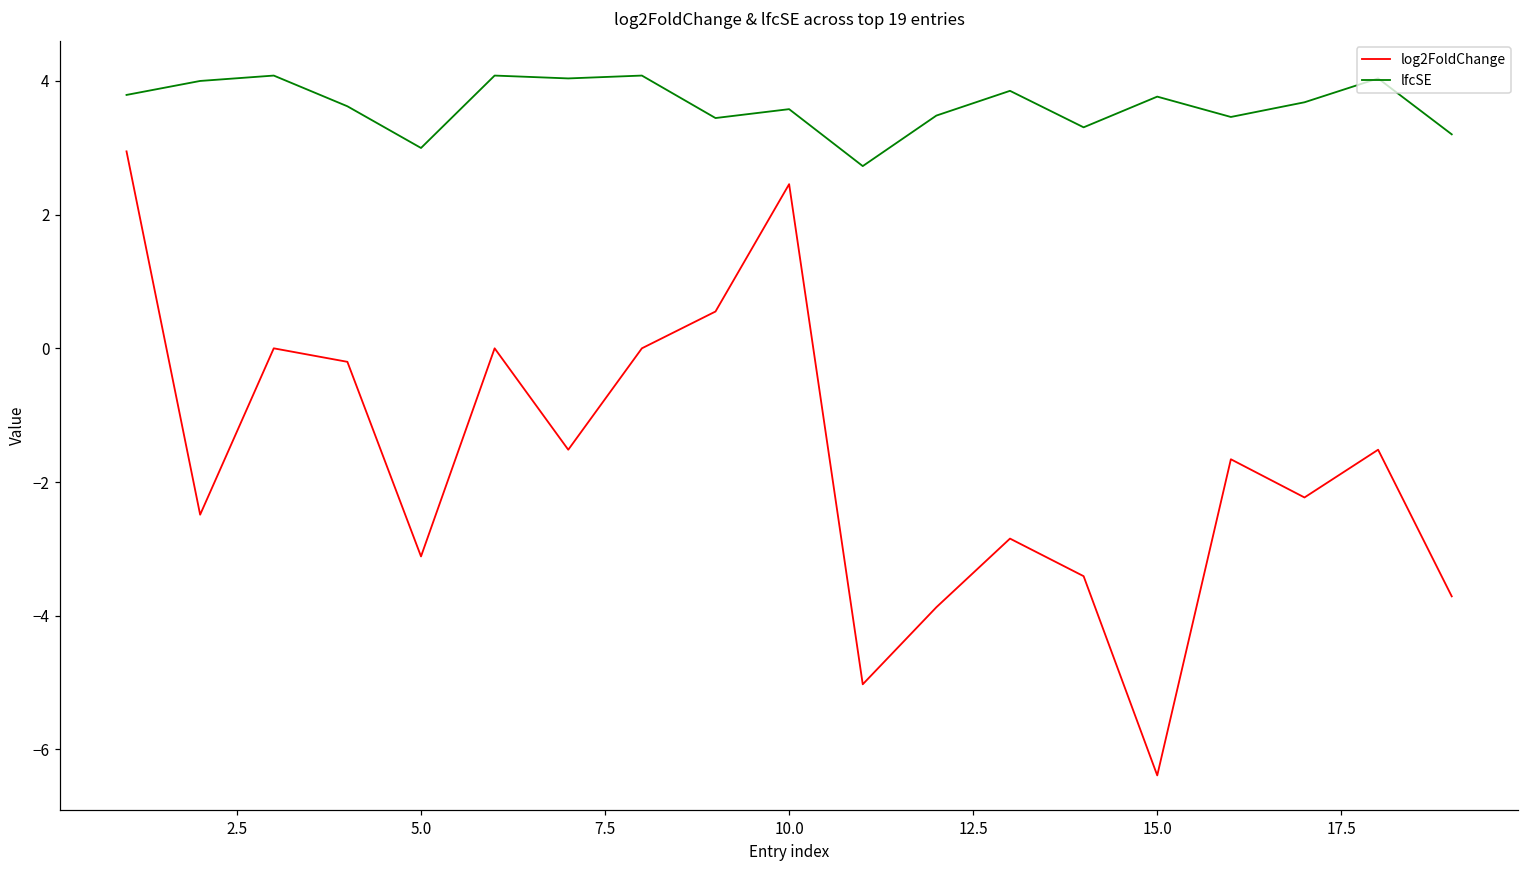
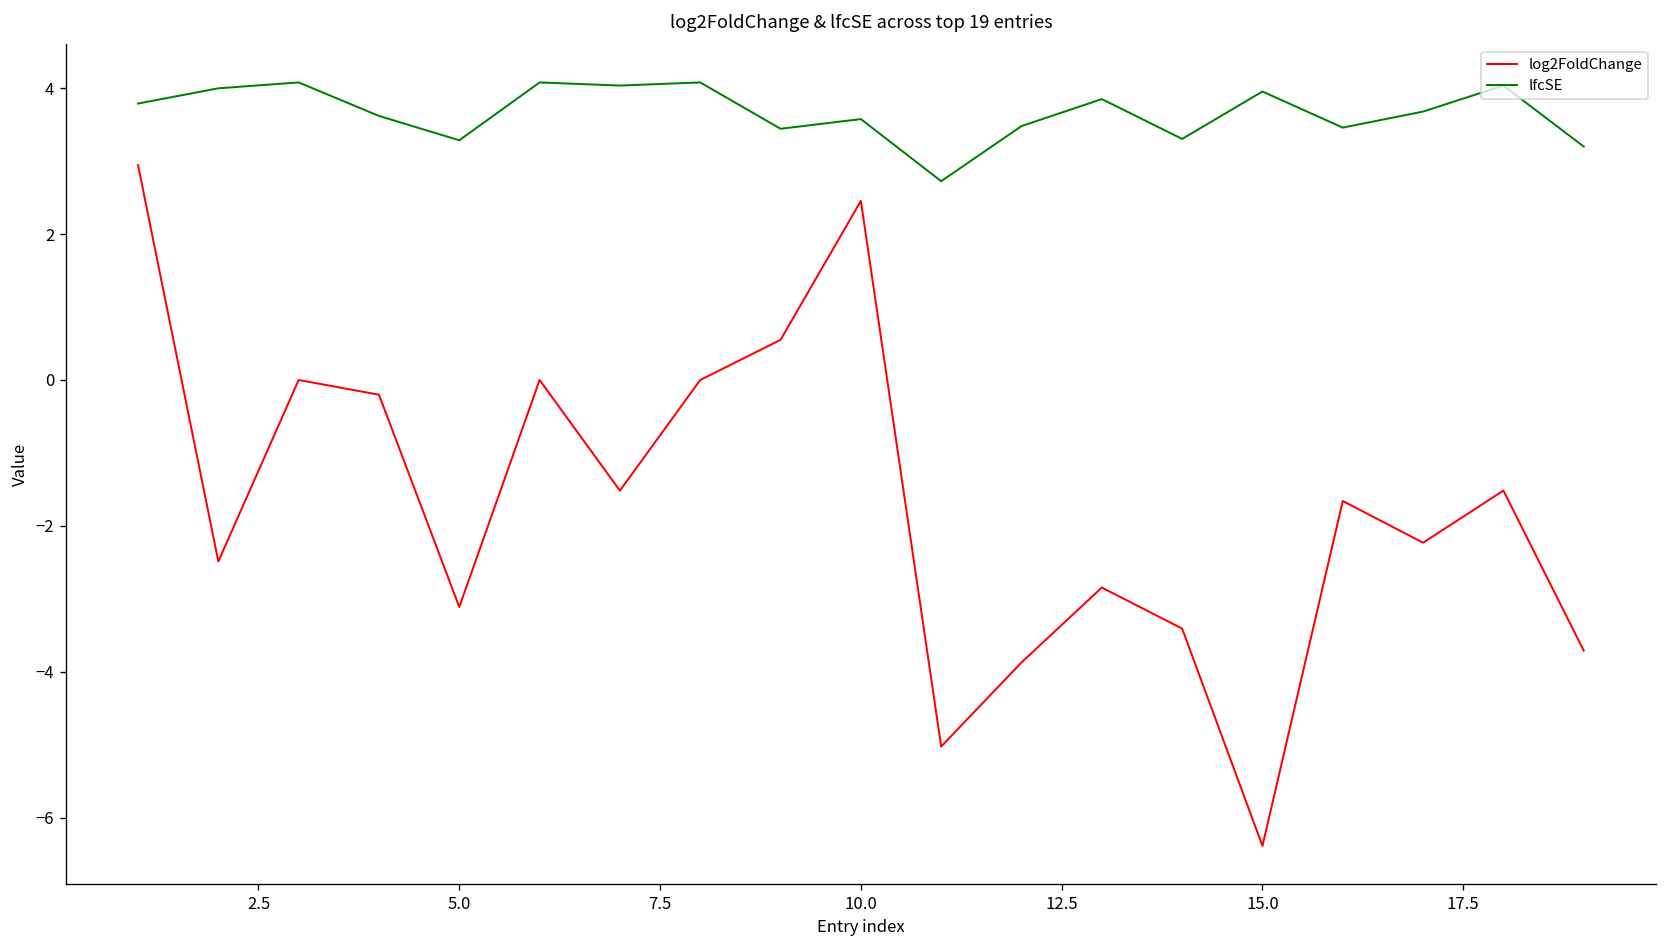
  {
    "log2FoldChange": {
      "5.0": -3.1,
      "10.0": 2.5,
      "15.0": -6.4
    },
    "lfcSE": {
-     "5.0": 3.0,
+     "5.0": 3.3,
      "10.0": 3.6,
-     "15.0": 3.8
+     "15.0": 4.0
    }
  }
